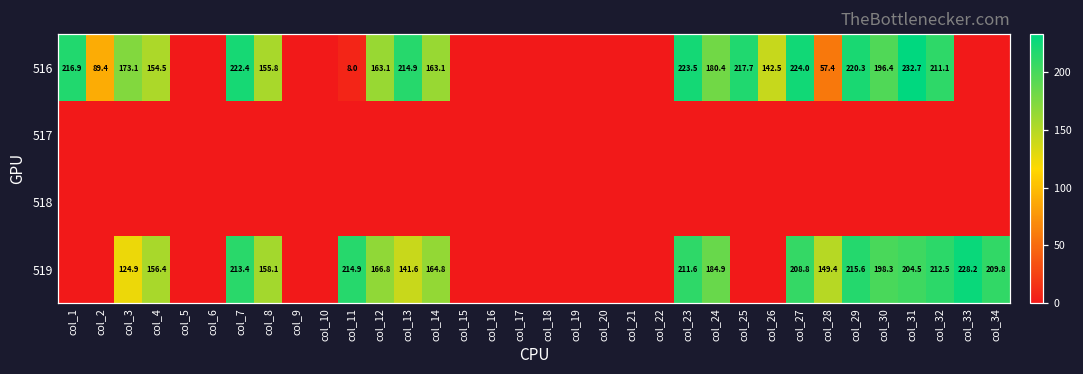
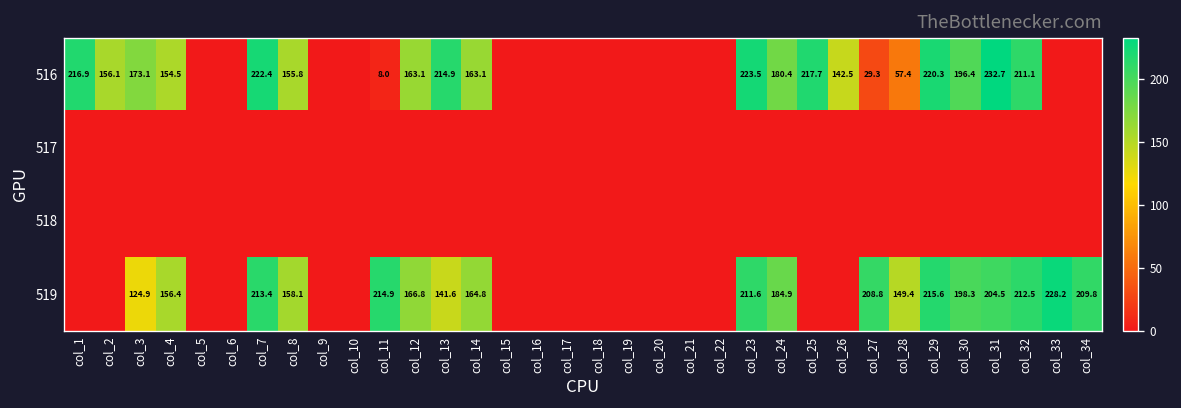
  {
    "516": {
      "col_1": 216.9,
-     "col_2": 89.4,
+     "col_2": 156.1,
      "col_3": 173.1,
      "col_4": 154.5,
      "col_7": 222.4,
      "col_8": 155.8,
      "col_11": 8.0,
      "col_12": 163.1,
      "col_13": 214.9,
      "col_14": 163.1,
      "col_23": 223.5,
      "col_24": 180.4,
      "col_25": 217.7,
      "col_26": 142.5,
-     "col_27": 224.0,
+     "col_27": 29.3,
      "col_28": 57.4,
      "col_29": 220.3,
      "col_30": 196.4,
      "col_31": 232.7,
      "col_32": 211.1
    },
    "519": {
      "col_3": 124.9,
      "col_4": 156.4,
      "col_7": 213.4,
      "col_8": 158.1,
      "col_11": 214.9,
      "col_12": 166.8,
      "col_13": 141.6,
      "col_14": 164.8,
      "col_23": 211.6,
      "col_24": 184.9,
      "col_27": 208.8,
      "col_28": 149.4,
      "col_29": 215.6,
      "col_30": 198.3,
      "col_31": 204.5,
      "col_32": 212.5,
      "col_33": 228.2,
      "col_34": 209.8
    }
  }
